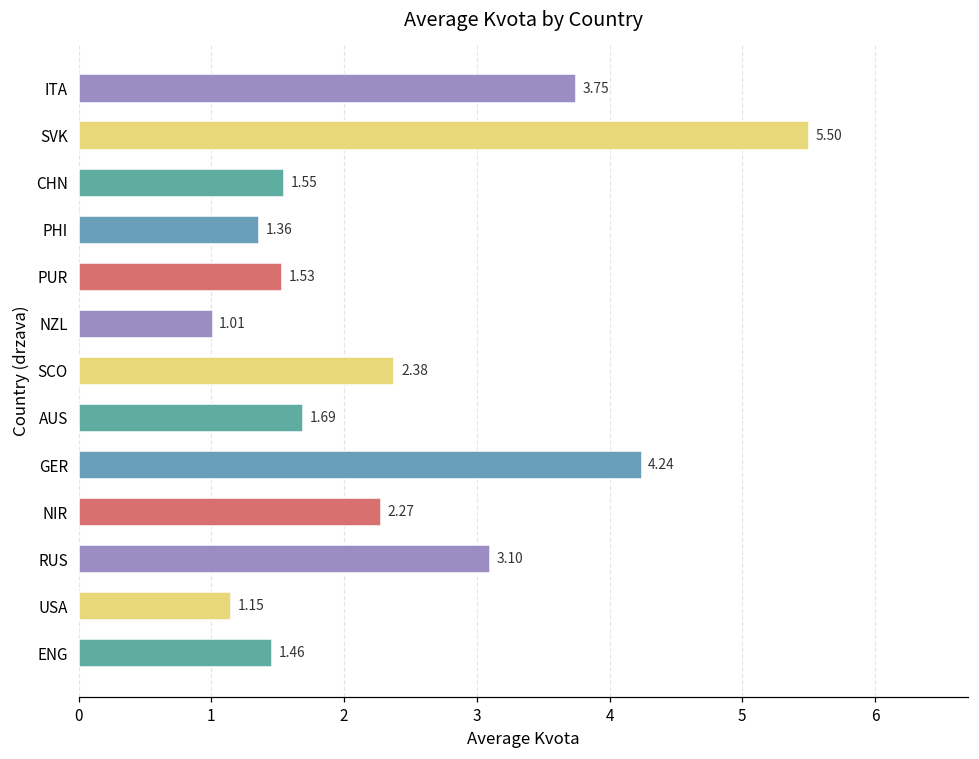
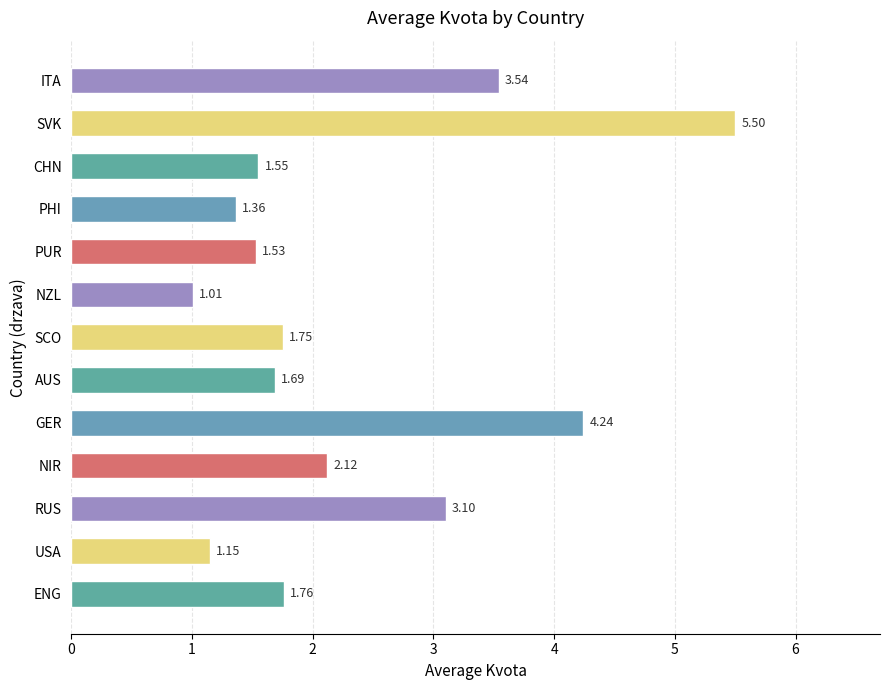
  {
-   "ITA": 3.75,
+   "ITA": 3.54,
    "SVK": 5.50,
    "CHN": 1.55,
    "PHI": 1.36,
    "PUR": 1.53,
    "NZL": 1.01,
-   "SCO": 2.38,
+   "SCO": 1.75,
    "AUS": 1.69,
    "GER": 4.24,
-   "NIR": 2.27,
+   "NIR": 2.12,
    "RUS": 3.10,
    "USA": 1.15,
-   "ENG": 1.46
+   "ENG": 1.76
  }
